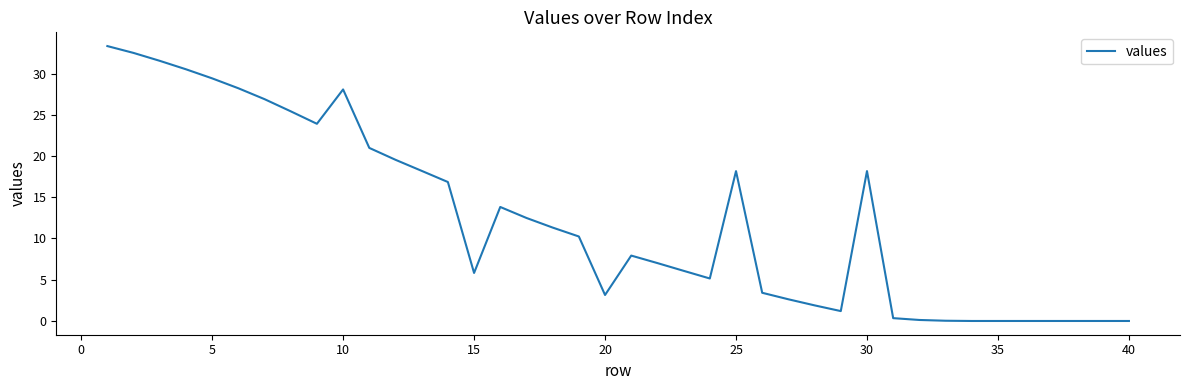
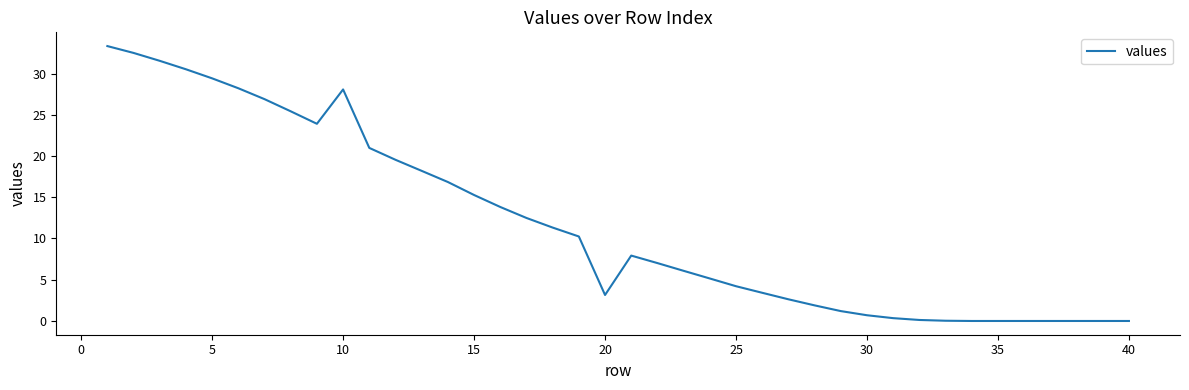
  {
    "5": 29,
    "10": 28,
-   "15": 6,
+   "15": 15,
    "20": 3,
-   "25": 18,
-   "30": 18,
+   "25": 4,
+   "30": 1,
    "35": 0,
    "40": 0
  }
